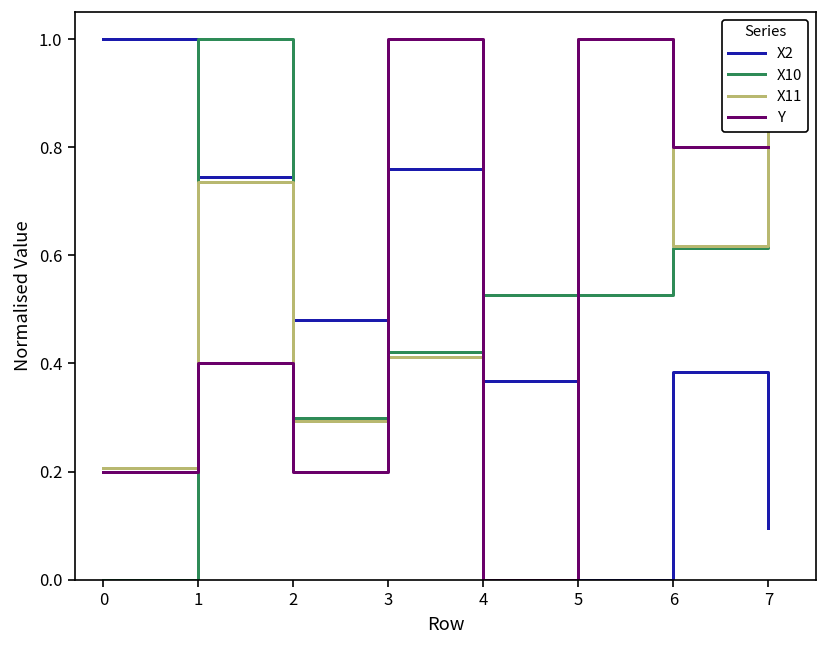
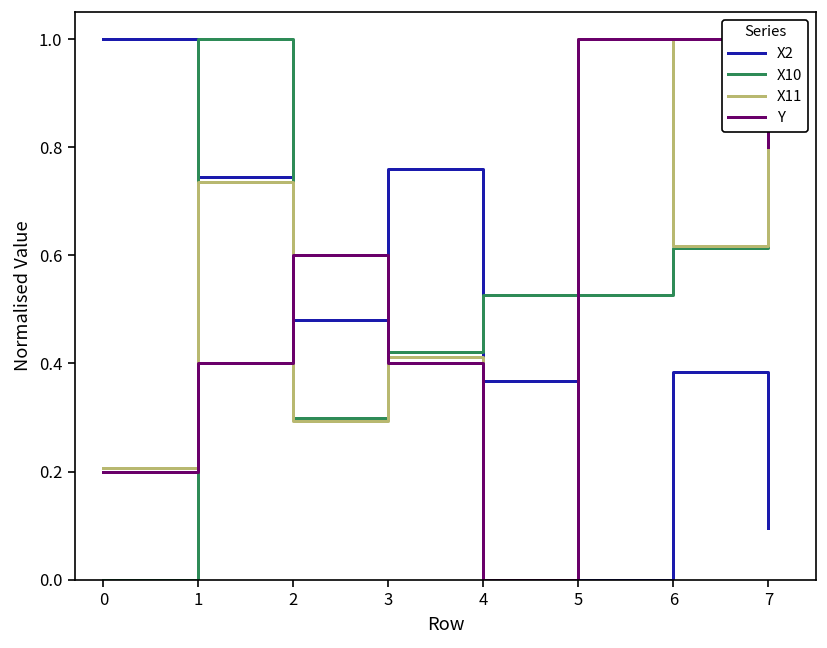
  {
    "X2": {
      "0": 1.00,
      "1": 0.74,
      "2": 0.48,
      "3": 0.76,
      "4": 0.37,
      "5": 0.00,
      "6": 0.38,
      "7": 0.10
    },
    "X10": {
      "0": 0.00,
      "1": 1.00,
      "3": 0.42,
      "4": 0.53,
      "5": 0.53,
      "7": 0.79
    },
    "X11": {
      "0": 0.21,
      "1": 0.74,
      "3": 0.41
    },
    "Y": {
      "0": 0.20,
      "1": 0.40,
-     "2": 0.20,
-     "3": 1.00,
-     "6": 0.80,
+     "2": 0.60,
+     "3": 0.40,
+     "6": 1.00,
      "7": 0.80
    }
  }
